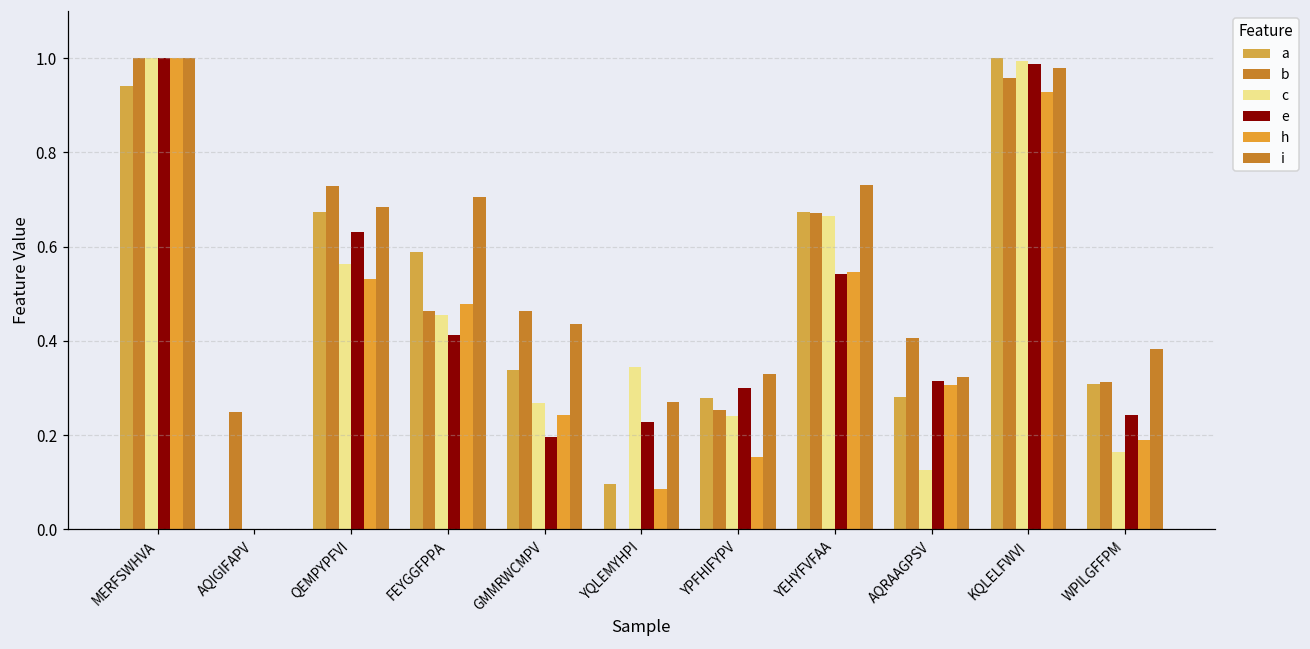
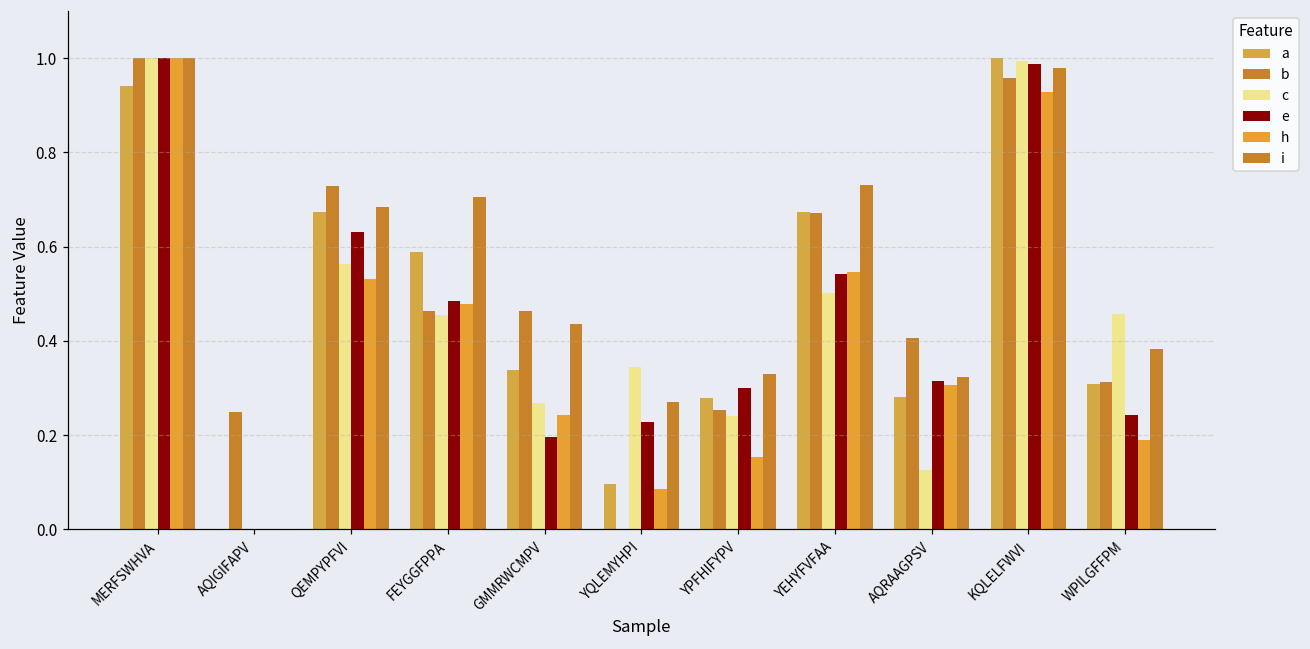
  {
    "c": {
      "MERFSWHVA": 1.00,
      "AQIGIFAPV": 0.00,
      "QEMPYPFVI": 0.56,
      "FEYGGFPPA": 0.46,
      "GMMRWCMPV": 0.27,
      "YQLEMYHPI": 0.34,
      "YPFHIFYPV": 0.24,
-     "YEHYFVFAA": 0.66,
+     "YEHYFVFAA": 0.50,
      "AQRAAGPSV": 0.12,
      "KQLELFWVI": 0.99,
-     "WPILGFFPM": 0.17
+     "WPILGFFPM": 0.46
    },
    "e": {
      "MERFSWHVA": 1.00,
      "AQIGIFAPV": 0.00,
      "QEMPYPFVI": 0.63,
-     "FEYGGFPPA": 0.41,
+     "FEYGGFPPA": 0.48,
      "GMMRWCMPV": 0.20,
      "YQLEMYHPI": 0.23,
      "YPFHIFYPV": 0.30,
      "YEHYFVFAA": 0.54,
      "AQRAAGPSV": 0.31,
      "KQLELFWVI": 0.99,
      "WPILGFFPM": 0.24
    }
  }
